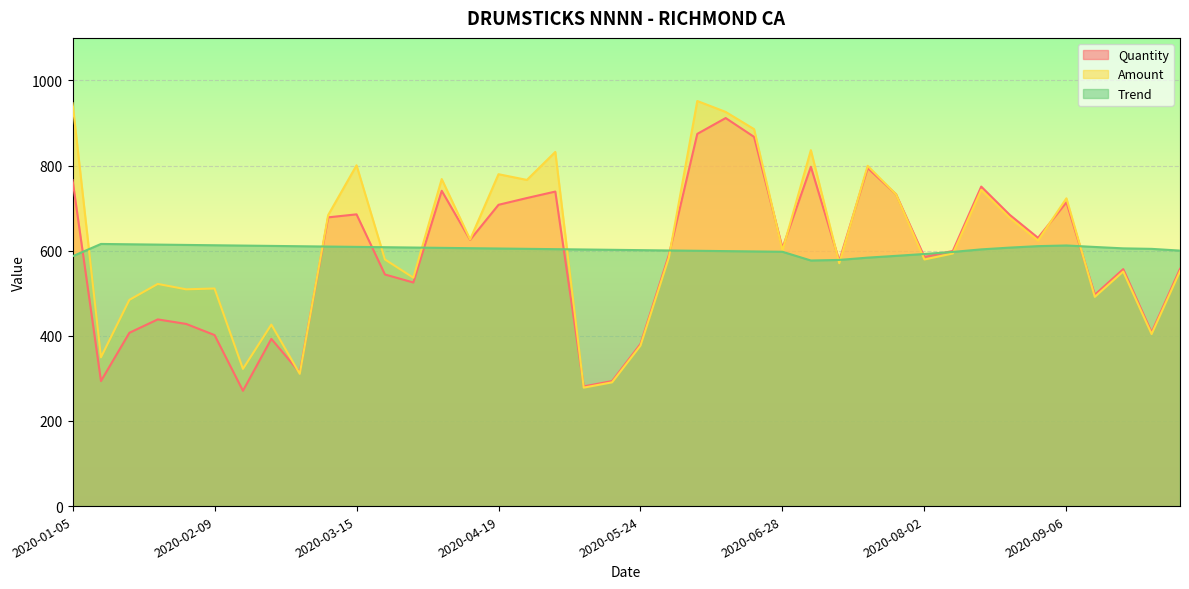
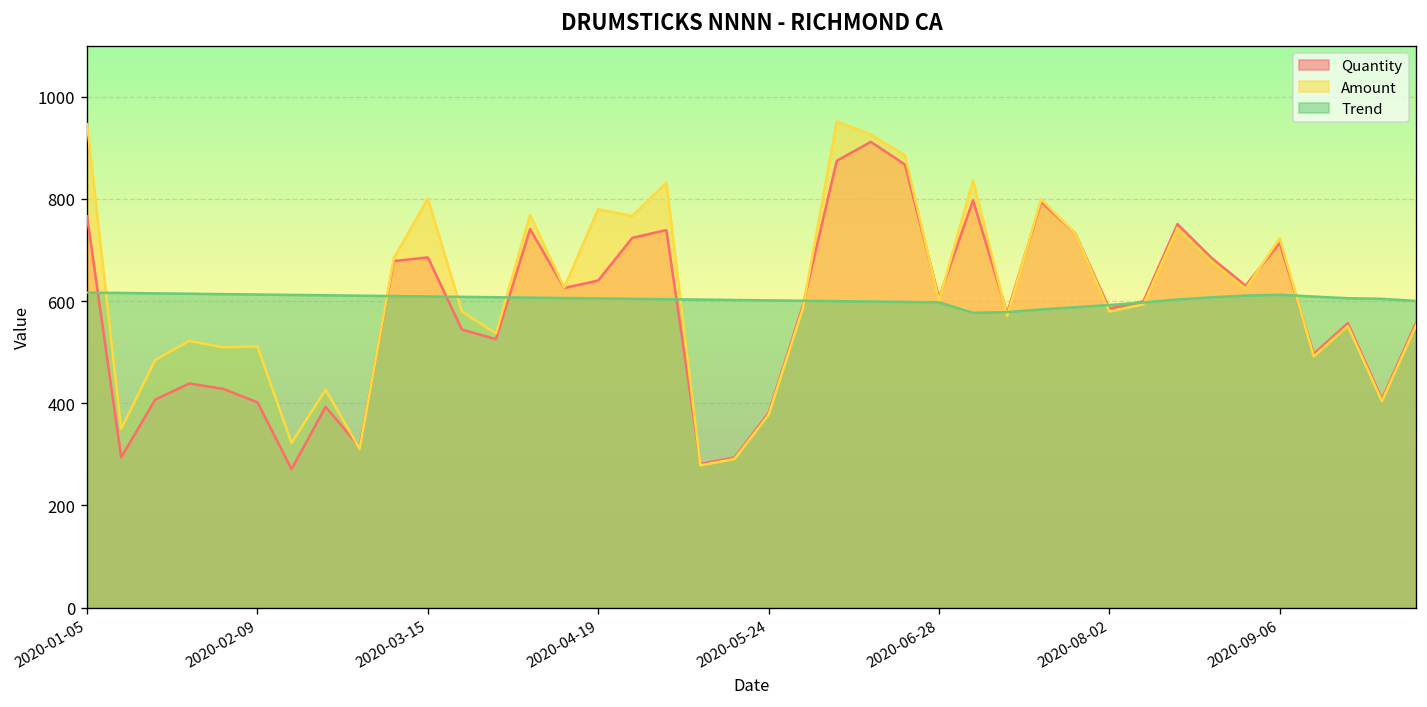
  {
    "Quantity": {
      "2020-01-05": 770,
      "2020-02-09": 400,
      "2020-03-15": 690,
-     "2020-04-19": 710,
+     "2020-04-19": 640,
      "2020-06-28": 610,
      "2020-09-06": 710
    },
    "Amount": {
      "2020-01-05": 950,
      "2020-02-09": 510,
      "2020-03-15": 800,
      "2020-04-19": 780,
      "2020-09-06": 720
    },
    "Trend": {
-     "2020-01-05": 590,
+     "2020-01-05": 620,
      "2020-02-09": 610,
      "2020-03-15": 610,
      "2020-04-19": 610,
      "2020-05-24": 600,
      "2020-08-02": 590,
      "2020-09-06": 610
    }
  }
